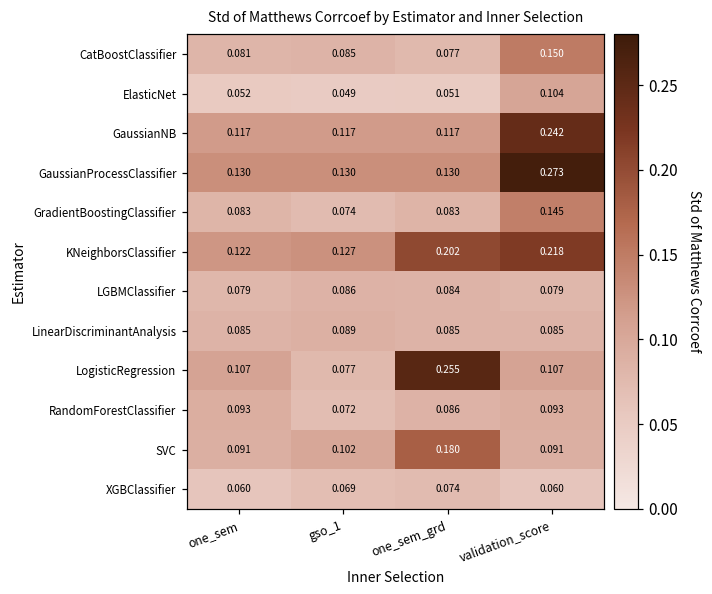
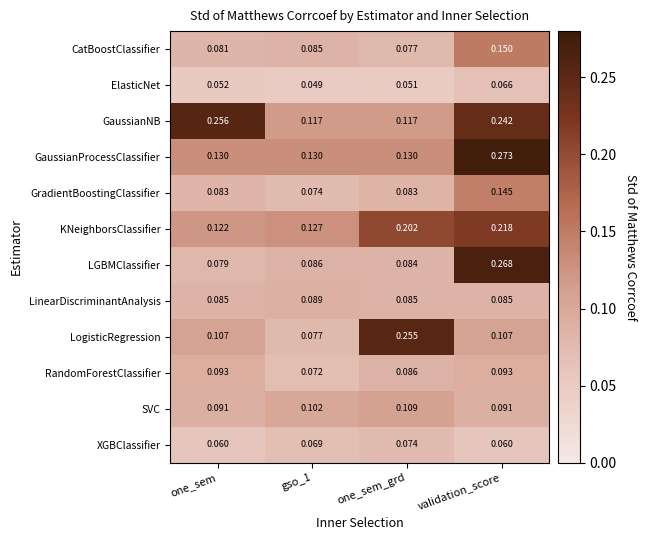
  {
    "CatBoostClassifier": {
      "one_sem": 0.081,
      "gso_1": 0.085,
      "one_sem_grd": 0.077,
      "validation_score": 0.150
    },
    "ElasticNet": {
      "one_sem": 0.052,
      "gso_1": 0.049,
      "one_sem_grd": 0.051,
-     "validation_score": 0.104
+     "validation_score": 0.066
    },
    "GaussianNB": {
-     "one_sem": 0.117,
+     "one_sem": 0.256,
      "gso_1": 0.117,
      "one_sem_grd": 0.117,
      "validation_score": 0.242
    },
    "GaussianProcessClassifier": {
      "one_sem": 0.130,
      "gso_1": 0.130,
      "one_sem_grd": 0.130,
      "validation_score": 0.273
    },
    "GradientBoostingClassifier": {
      "one_sem": 0.083,
      "gso_1": 0.074,
      "one_sem_grd": 0.083,
      "validation_score": 0.145
    },
    "KNeighborsClassifier": {
      "one_sem": 0.122,
      "gso_1": 0.127,
      "one_sem_grd": 0.202,
      "validation_score": 0.218
    },
    "LGBMClassifier": {
      "one_sem": 0.079,
      "gso_1": 0.086,
      "one_sem_grd": 0.084,
-     "validation_score": 0.079
+     "validation_score": 0.268
    },
    "LinearDiscriminantAnalysis": {
      "one_sem": 0.085,
      "gso_1": 0.089,
      "one_sem_grd": 0.085,
      "validation_score": 0.085
    },
    "LogisticRegression": {
      "one_sem": 0.107,
      "gso_1": 0.077,
      "one_sem_grd": 0.255,
      "validation_score": 0.107
    },
    "RandomForestClassifier": {
      "one_sem": 0.093,
      "gso_1": 0.072,
      "one_sem_grd": 0.086,
      "validation_score": 0.093
    },
    "SVC": {
      "one_sem": 0.091,
      "gso_1": 0.102,
-     "one_sem_grd": 0.180,
+     "one_sem_grd": 0.109,
      "validation_score": 0.091
    },
    "XGBClassifier": {
      "one_sem": 0.060,
      "gso_1": 0.069,
      "one_sem_grd": 0.074,
      "validation_score": 0.060
    }
  }
